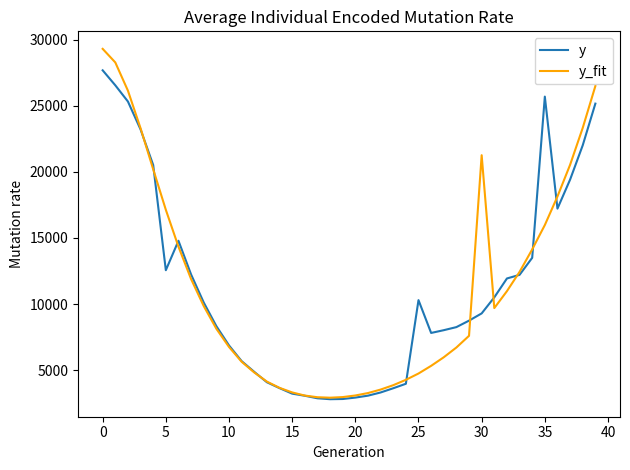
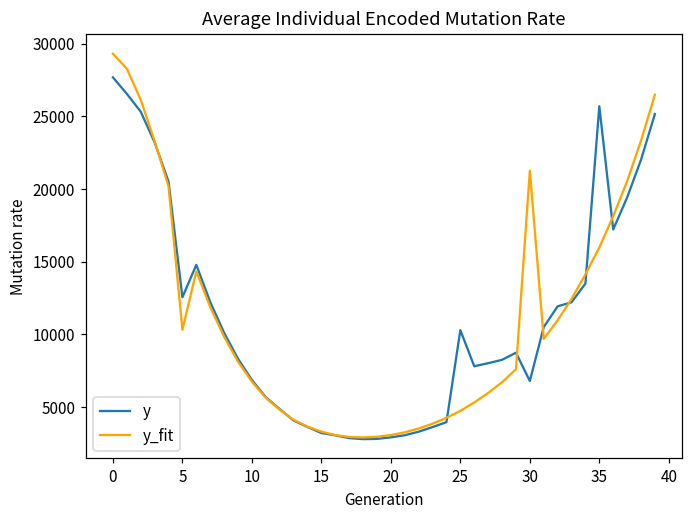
  {
    "y": {
      "0": 27700,
      "5": 12600,
      "25": 10300,
-     "30": 9300,
+     "30": 6800,
      "35": 25700
    },
    "y_fit": {
      "0": 29300,
-     "5": 17100,
+     "5": 10300,
      "25": 4700,
      "30": 21300,
      "35": 16000
    }
  }
